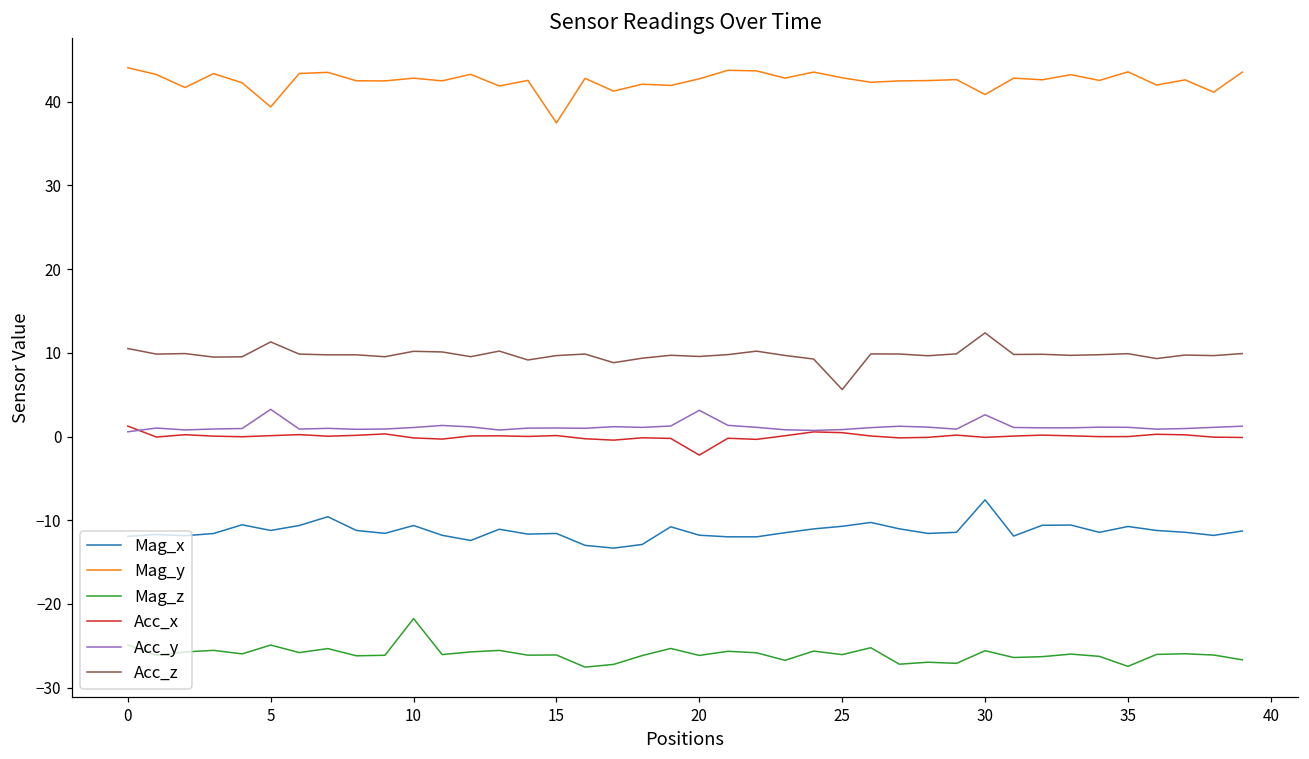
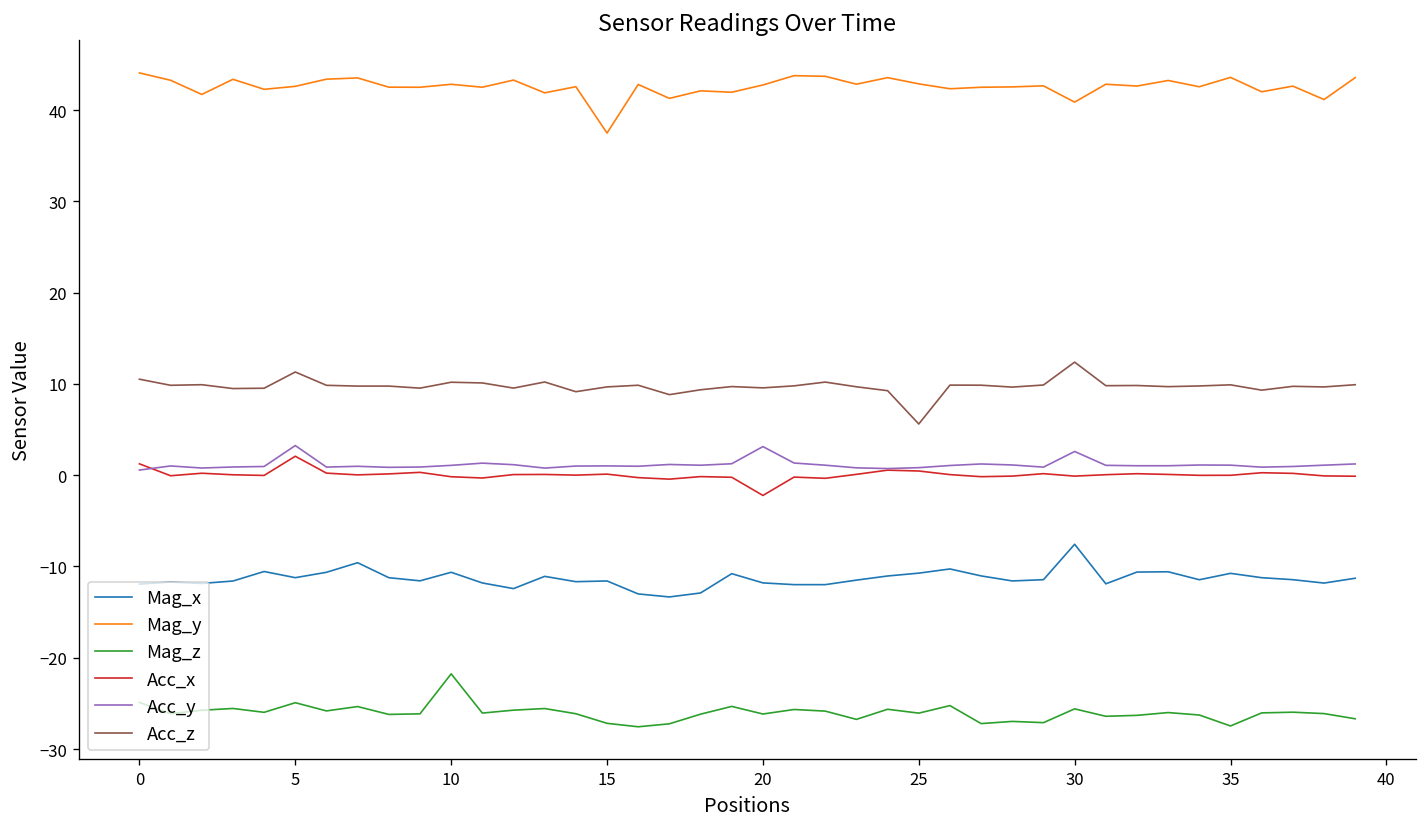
  {
    "Mag_x": {
      "5": -11,
      "10": -11,
      "15": -12,
      "20": -12,
      "25": -11,
      "30": -8,
      "35": -11
    },
    "Mag_y": {
      "0": 44,
-     "5": 39,
+     "5": 43,
      "10": 43,
      "15": 37,
      "20": 43,
      "25": 43,
      "30": 41,
      "35": 44
    },
    "Mag_z": {
      "5": -25,
      "10": -22,
-     "15": -26,
+     "15": -27,
      "20": -26,
      "25": -26,
      "30": -26,
      "35": -27
    },
    "Acc_x": {
      "0": 1,
-     "5": 0,
+     "5": 2,
      "10": 0,
      "15": 0,
      "20": -2,
      "25": 0,
      "30": 0,
      "35": 0
    },
    "Acc_y": {
      "0": 1,
      "5": 3,
      "10": 1,
      "15": 1,
      "20": 3,
      "25": 1,
      "30": 3,
      "35": 1
    },
    "Acc_z": {
      "0": 11,
      "5": 11,
      "10": 10,
      "15": 10,
      "20": 10,
      "25": 6,
      "30": 12,
      "35": 10
    }
  }
